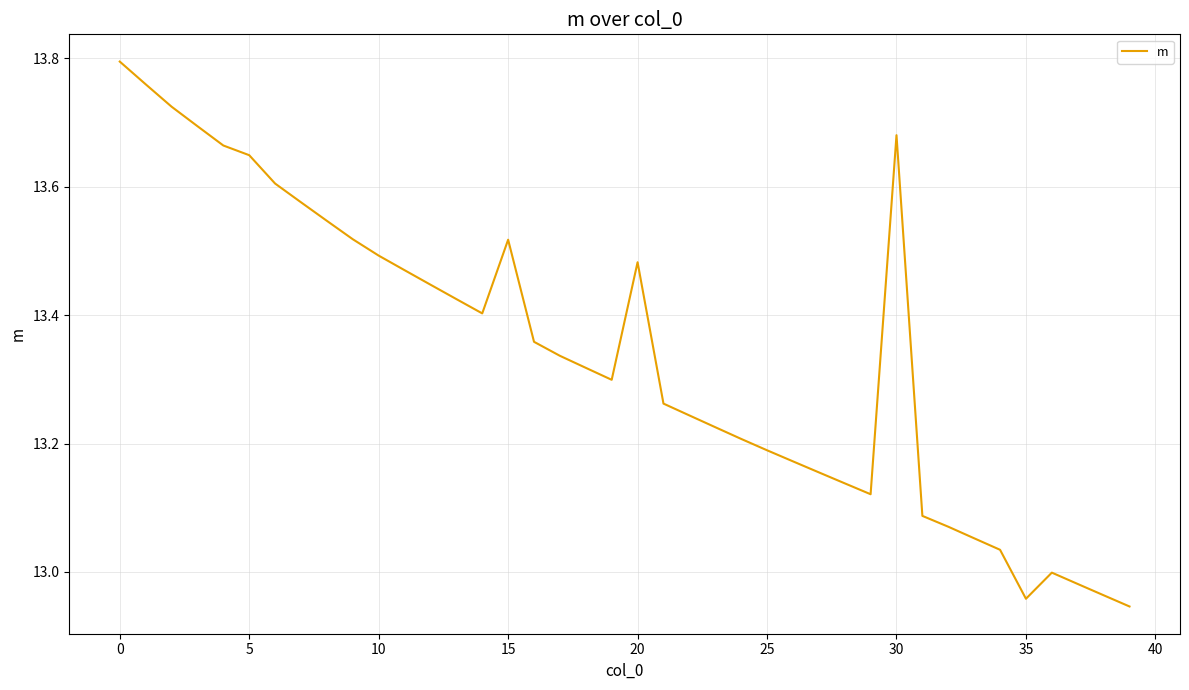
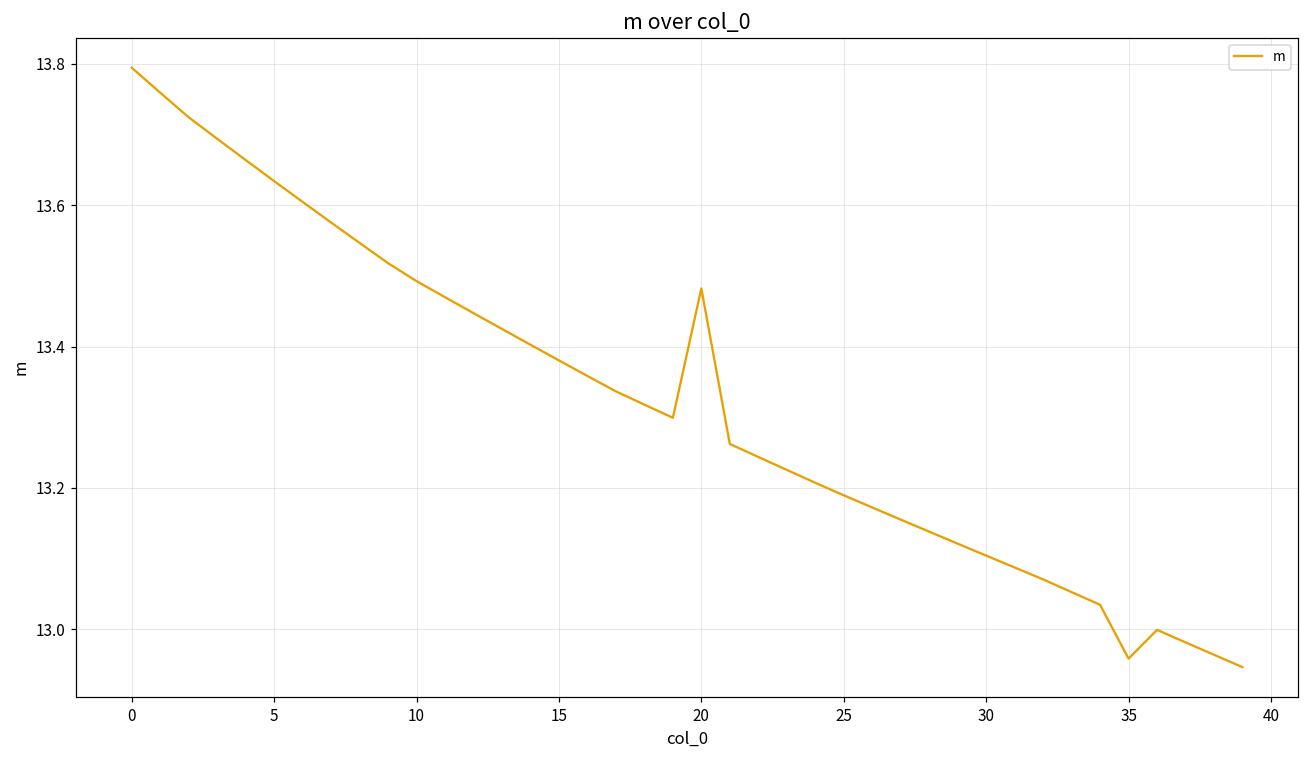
  {
    "0": 13.79,
-   "5": 13.65,
+   "5": 13.63,
    "10": 13.49,
-   "15": 13.52,
+   "15": 13.38,
    "20": 13.48,
    "25": 13.19,
-   "30": 13.68,
+   "30": 13.10,
    "35": 12.96
  }
